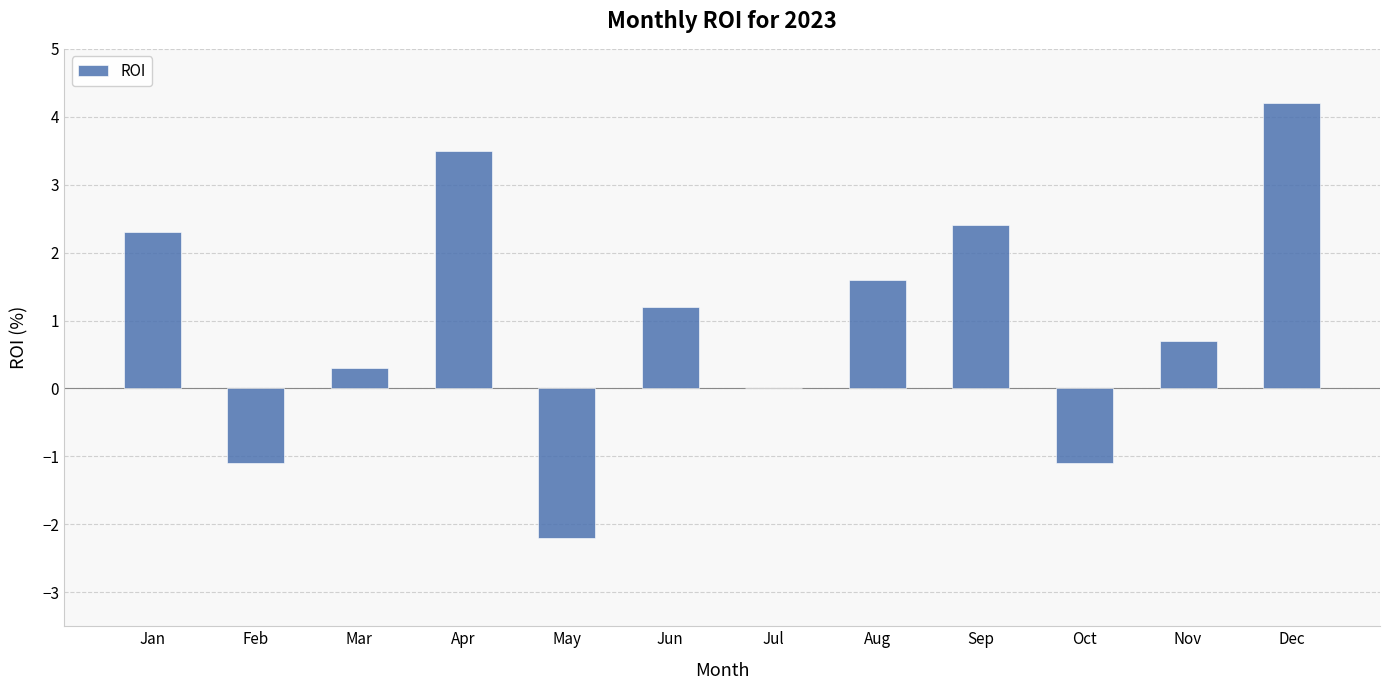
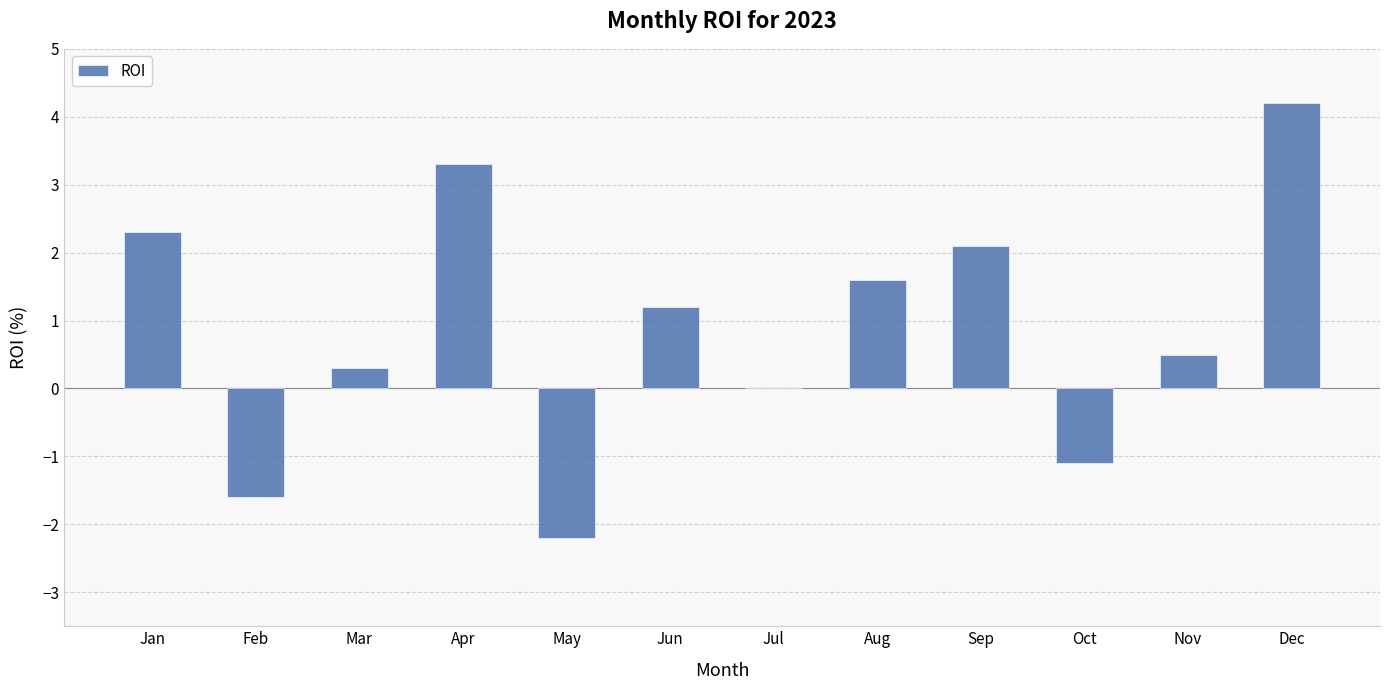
  {
    "Jan": 2.3,
-   "Feb": -1.1,
+   "Feb": -1.6,
    "Mar": 0.3,
-   "Apr": 3.5,
+   "Apr": 3.3,
    "May": -2.2,
    "Jun": 1.2,
    "Jul": 0.0,
    "Aug": 1.6,
-   "Sep": 2.4,
+   "Sep": 2.1,
    "Oct": -1.1,
-   "Nov": 0.7,
+   "Nov": 0.5,
    "Dec": 4.2
  }
